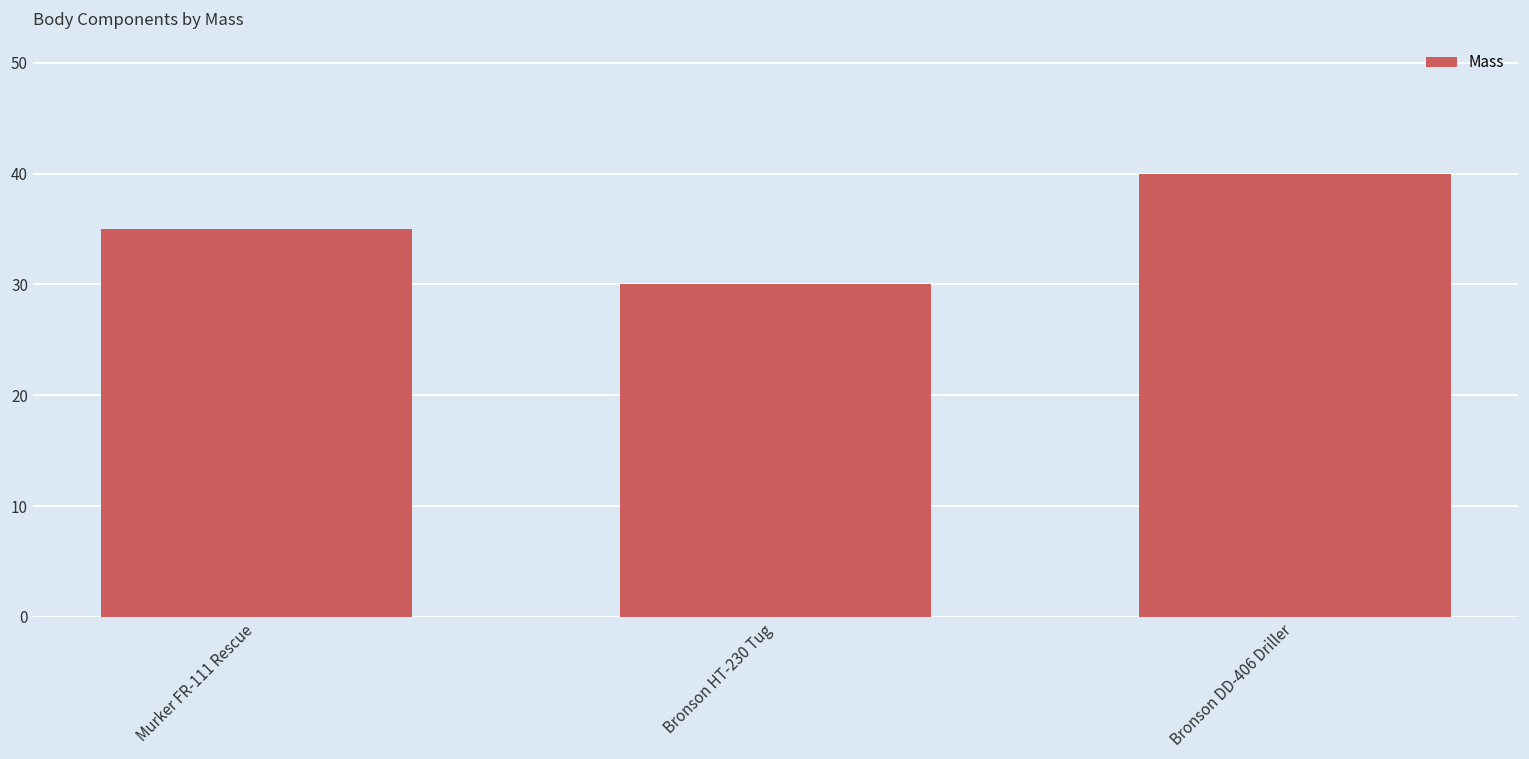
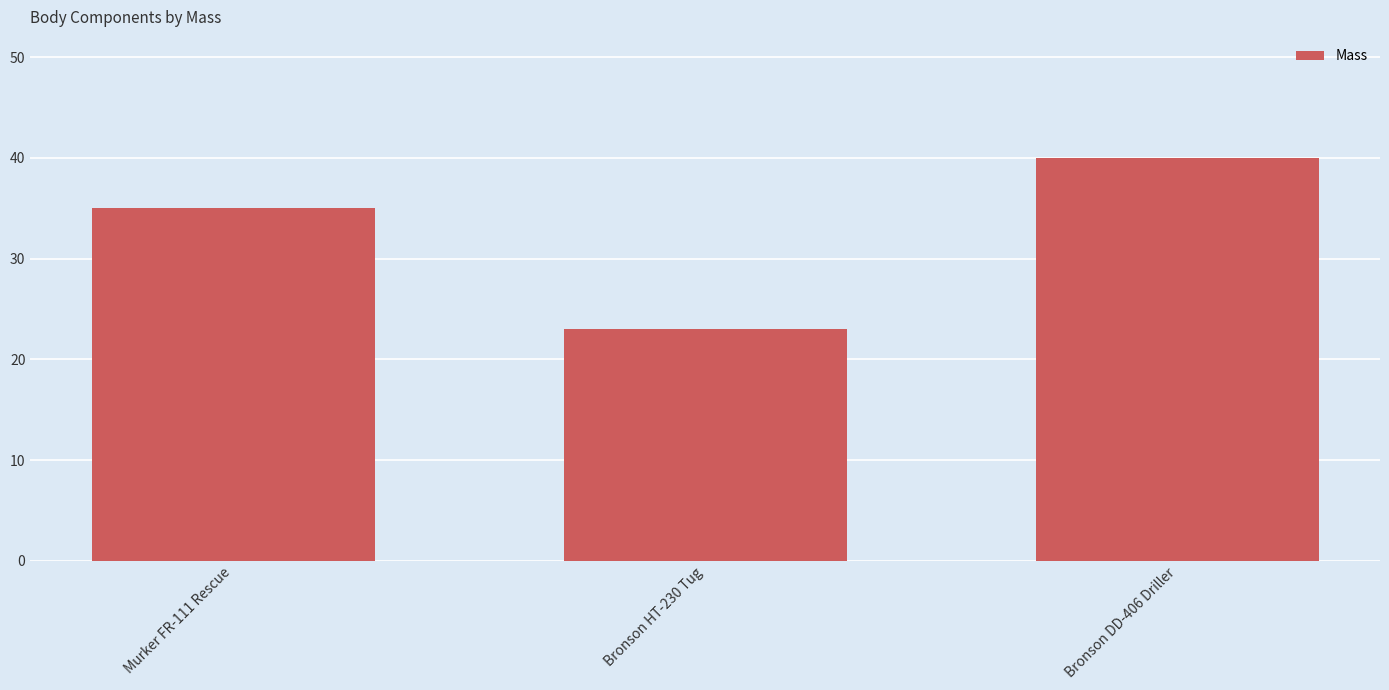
  {
    "Murker FR-111 Rescue": 35,
-   "Bronson HT-230 Tug": 30,
+   "Bronson HT-230 Tug": 23,
    "Bronson DD-406 Driller": 40
  }
